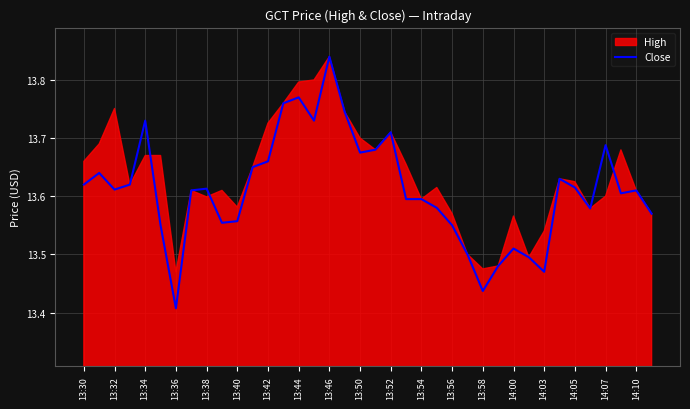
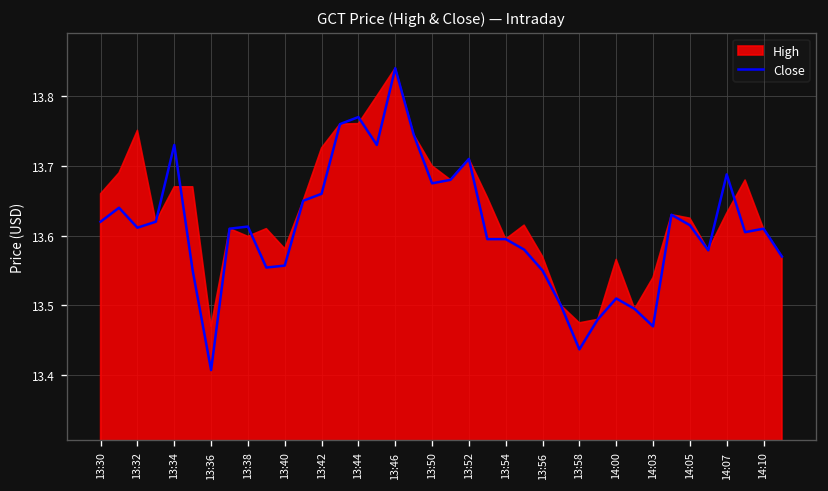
  {
    "Close": {
      "13:30": 13.62,
      "13:32": 13.61,
      "13:34": 13.73,
      "13:36": 13.41,
      "13:38": 13.61,
      "13:40": 13.56,
      "13:42": 13.66,
      "13:44": 13.77,
      "13:50": 13.68,
      "13:56": 13.55,
      "13:58": 13.44,
      "14:00": 13.51,
      "14:03": 13.47,
      "14:05": 13.61,
      "14:07": 13.69
    },
    "High": {
      "13:30": 13.66,
      "13:32": 13.75,
      "13:34": 13.67,
      "13:36": 13.47,
      "13:38": 13.60,
      "13:40": 13.58,
      "13:42": 13.73,
-     "13:44": 13.80,
+     "13:44": 13.76,
      "13:50": 13.70,
      "13:56": 13.57,
      "13:58": 13.48,
      "14:00": 13.57,
      "14:03": 13.54,
      "14:05": 13.63,
-     "14:07": 13.60
+     "14:07": 13.63
    }
  }
